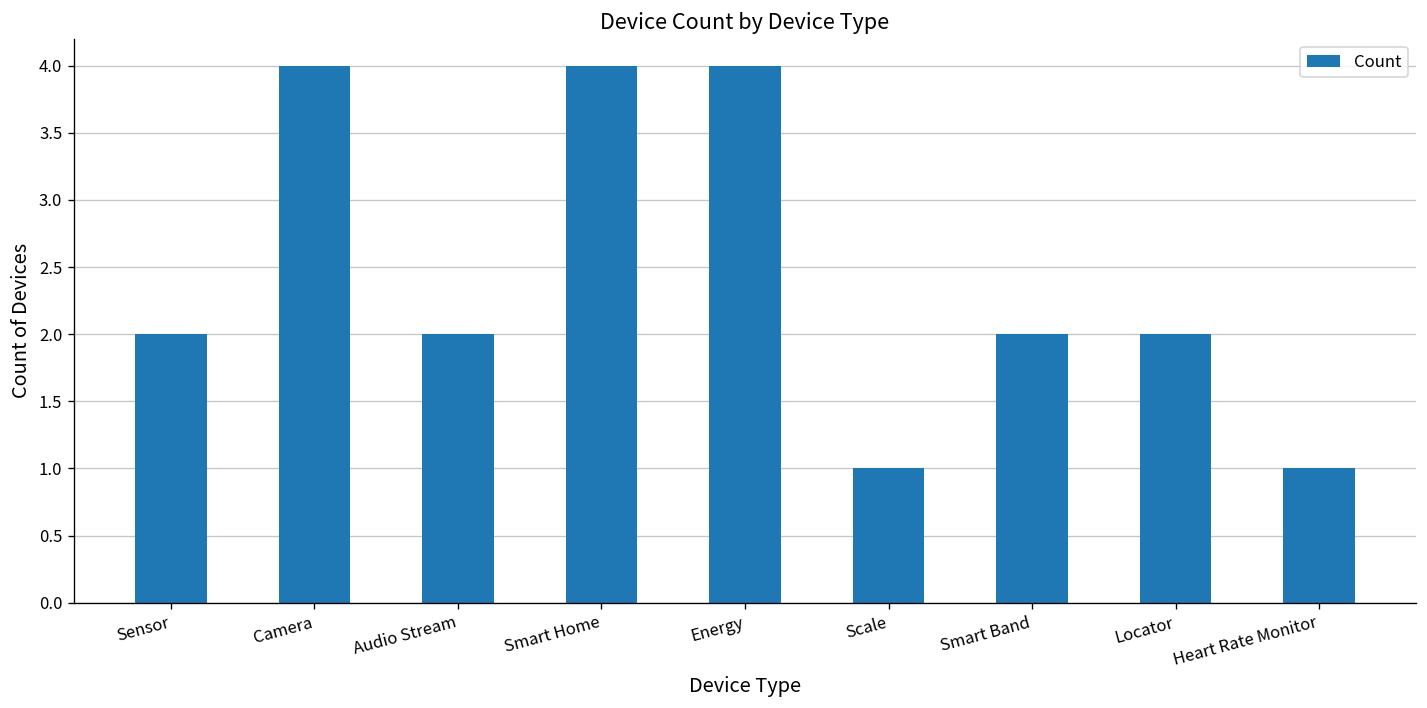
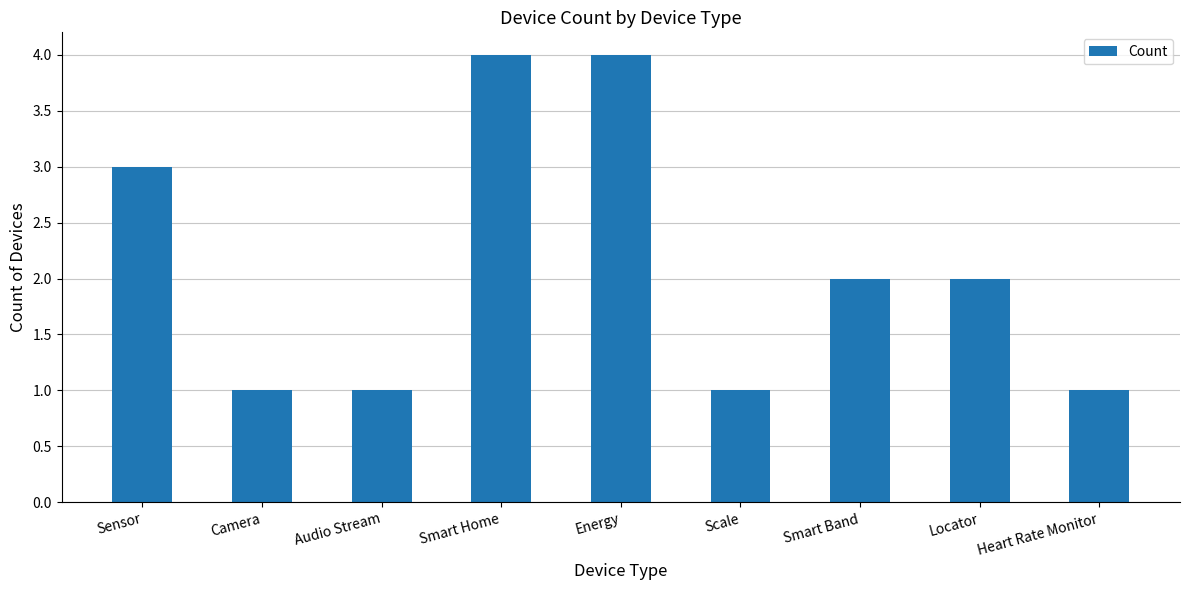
  {
-   "Sensor": 2,
-   "Camera": 4,
-   "Audio Stream": 2,
+   "Sensor": 3,
+   "Camera": 1,
+   "Audio Stream": 1,
    "Smart Home": 4,
    "Energy": 4,
    "Scale": 1,
    "Smart Band": 2,
    "Locator": 2,
    "Heart Rate Monitor": 1
  }
